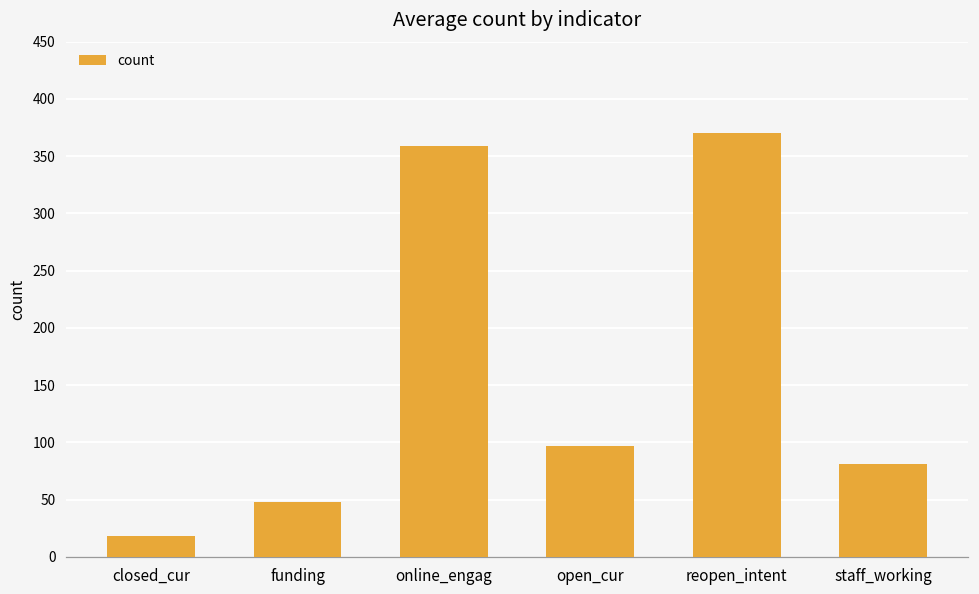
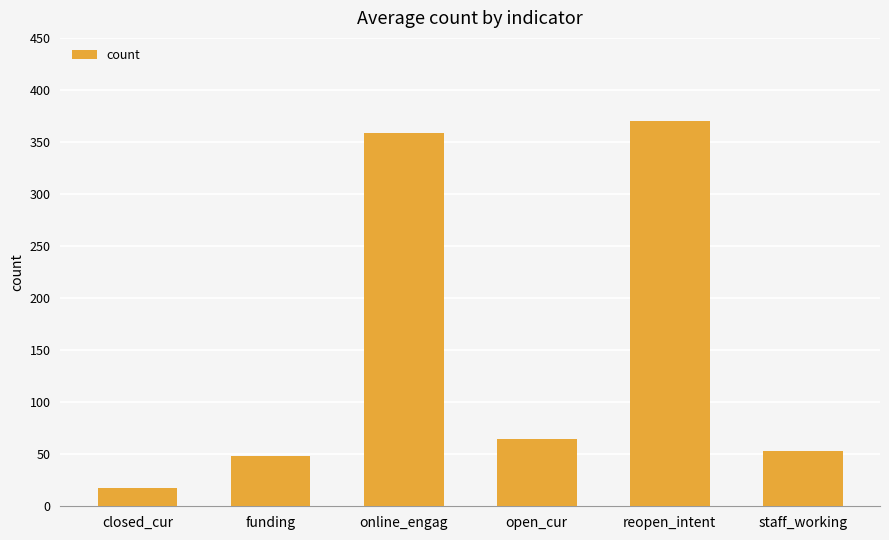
  {
    "closed_cur": 18,
    "funding": 48,
    "online_engag": 359,
-   "open_cur": 97,
+   "open_cur": 65,
    "reopen_intent": 370,
-   "staff_working": 81
+   "staff_working": 53
  }
